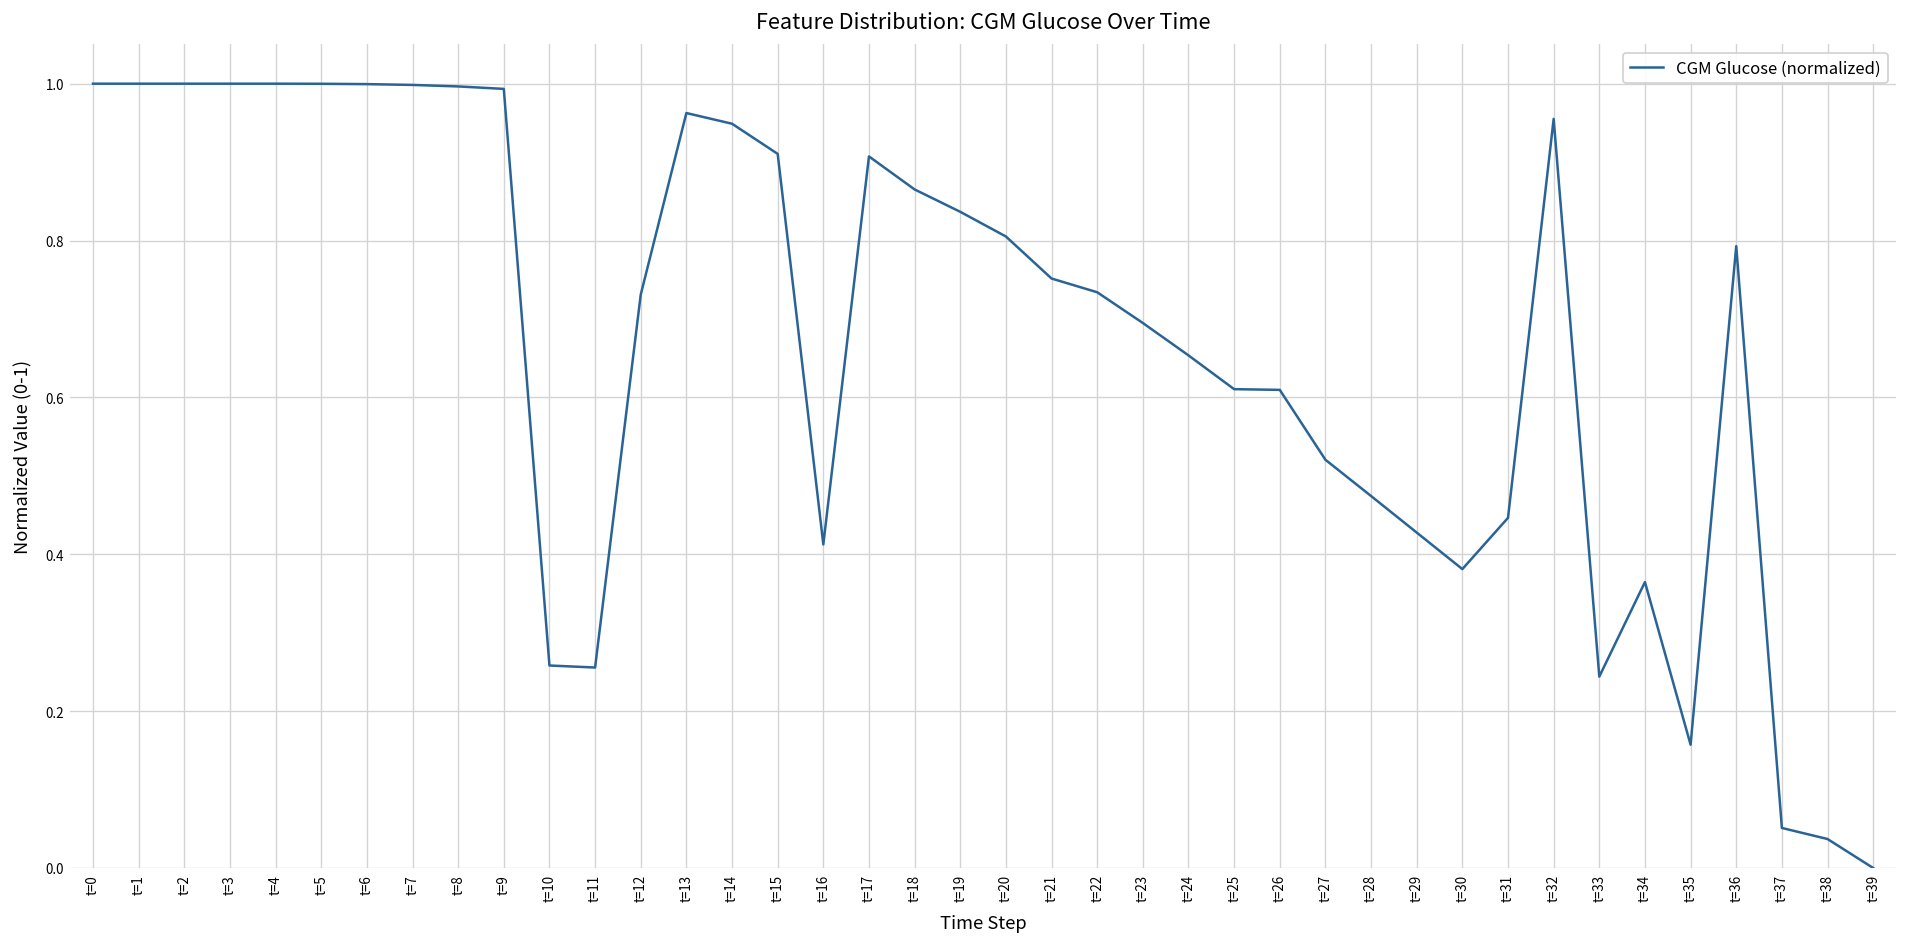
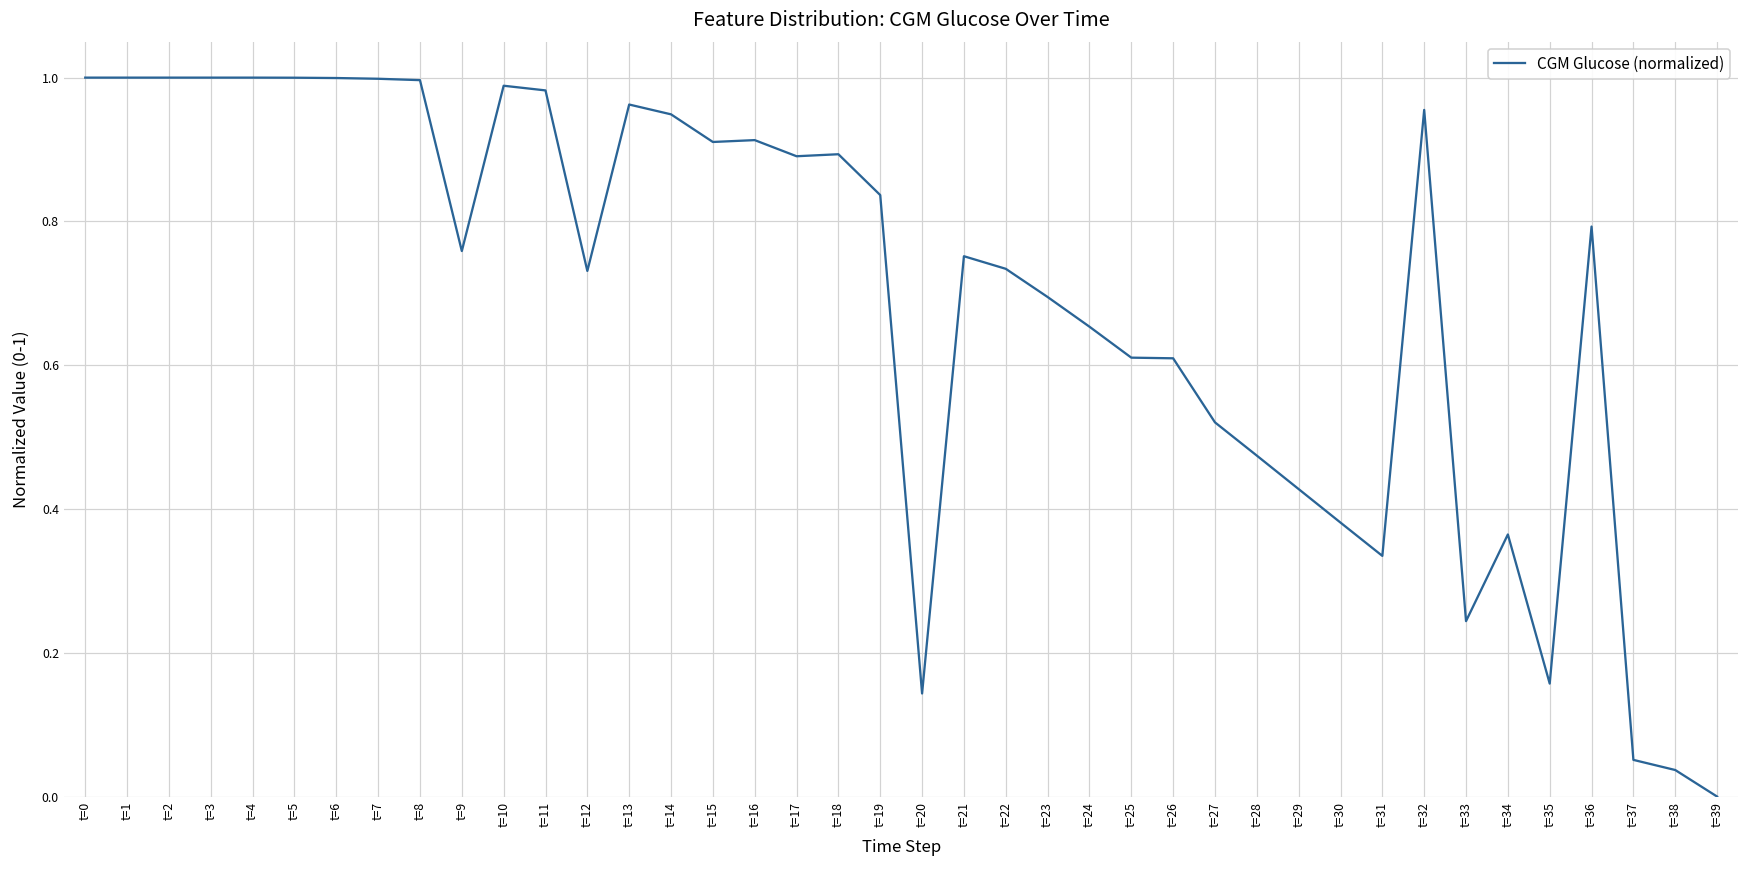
  {
    "t=0": 1.00,
    "t=1": 1.00,
    "t=2": 1.00,
    "t=3": 1.00,
    "t=4": 1.00,
    "t=5": 1.00,
    "t=6": 1.00,
    "t=7": 1.00,
    "t=8": 1.00,
-   "t=9": 0.99,
-   "t=10": 0.26,
-   "t=11": 0.26,
+   "t=9": 0.76,
+   "t=10": 0.99,
+   "t=11": 0.98,
    "t=12": 0.73,
    "t=13": 0.96,
    "t=14": 0.95,
    "t=15": 0.91,
-   "t=16": 0.41,
-   "t=17": 0.91,
-   "t=18": 0.87,
+   "t=16": 0.91,
+   "t=17": 0.89,
+   "t=18": 0.89,
    "t=19": 0.84,
-   "t=20": 0.81,
+   "t=20": 0.14,
    "t=21": 0.75,
    "t=22": 0.73,
    "t=23": 0.69,
    "t=24": 0.65,
    "t=25": 0.61,
    "t=26": 0.61,
    "t=27": 0.52,
    "t=28": 0.47,
    "t=29": 0.43,
    "t=30": 0.38,
-   "t=31": 0.45,
+   "t=31": 0.33,
    "t=32": 0.96,
    "t=33": 0.24,
    "t=34": 0.36,
    "t=35": 0.16,
    "t=36": 0.79,
    "t=37": 0.05,
    "t=38": 0.04,
    "t=39": 0.00
  }
